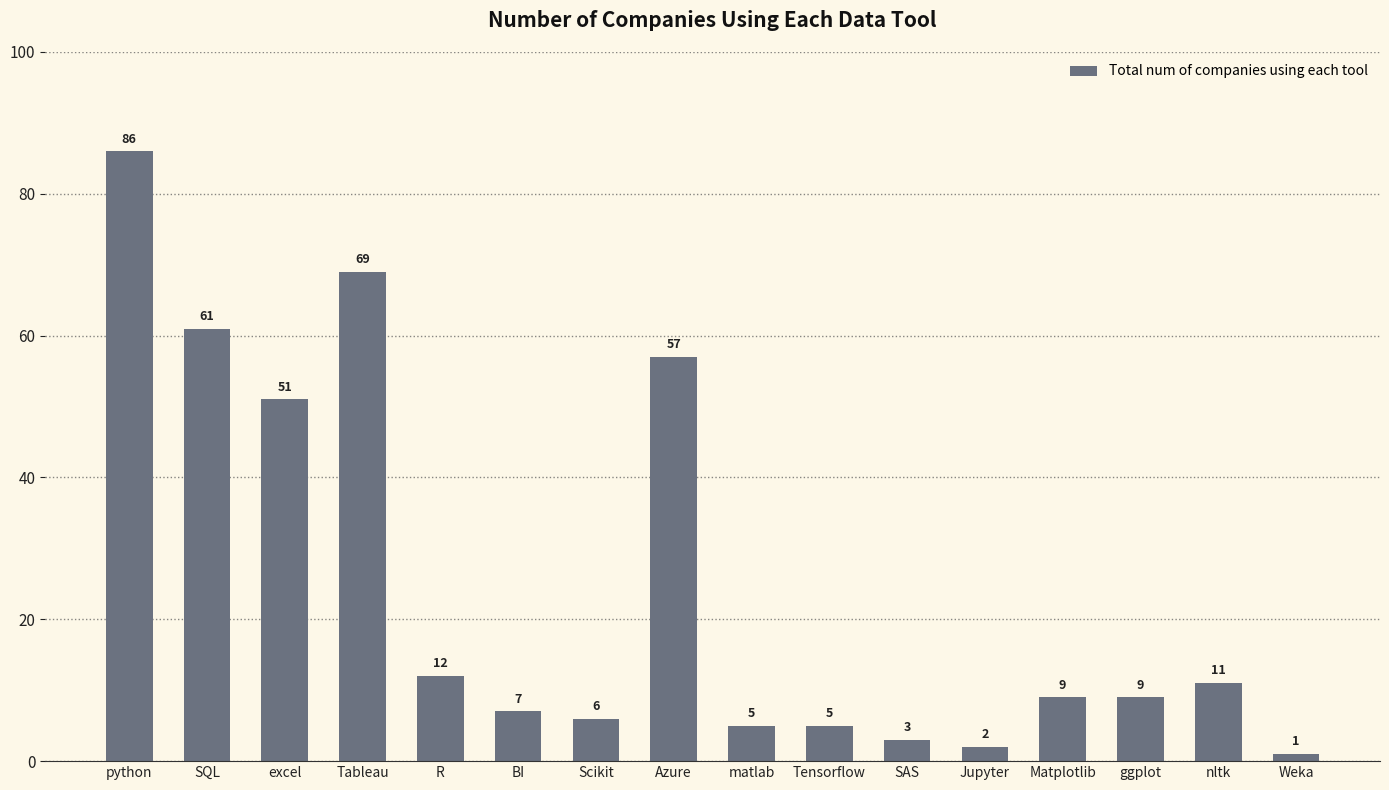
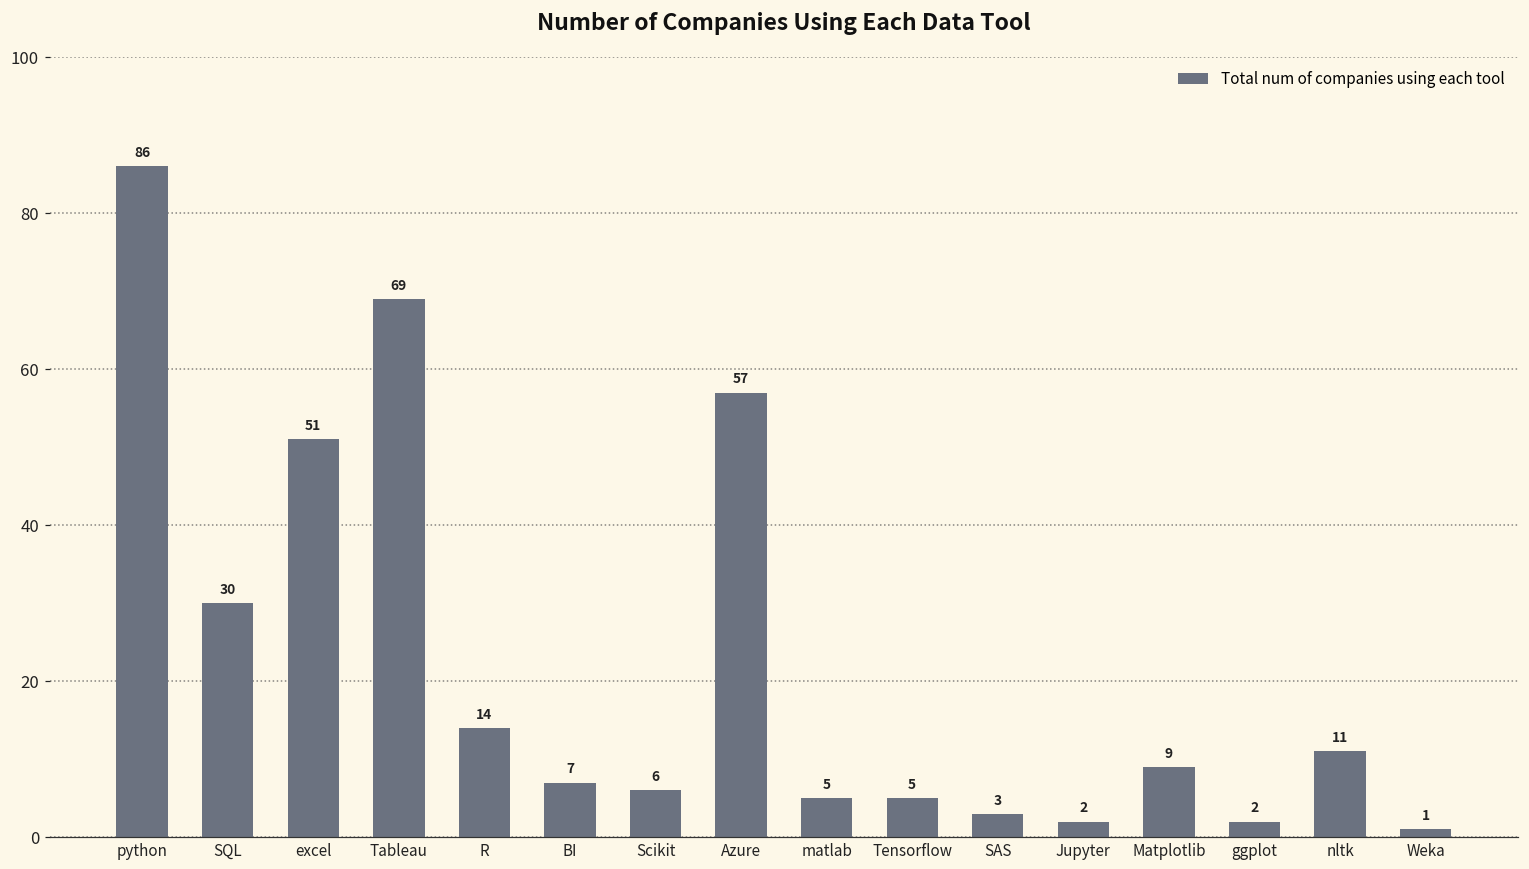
  {
    "python": 86,
-   "SQL": 61,
+   "SQL": 30,
    "excel": 51,
    "Tableau": 69,
-   "R": 12,
+   "R": 14,
    "BI": 7,
    "Scikit": 6,
    "Azure": 57,
    "matlab": 5,
    "Tensorflow": 5,
    "SAS": 3,
    "Jupyter": 2,
    "Matplotlib": 9,
-   "ggplot": 9,
+   "ggplot": 2,
    "nltk": 11,
    "Weka": 1
  }
